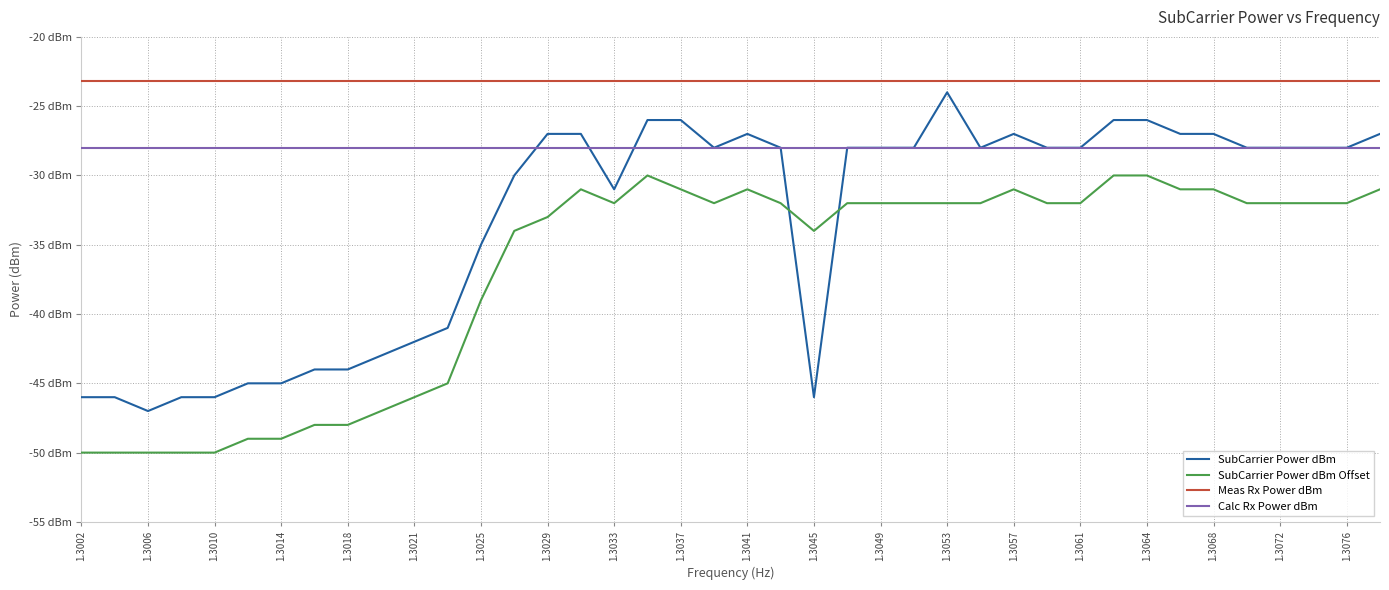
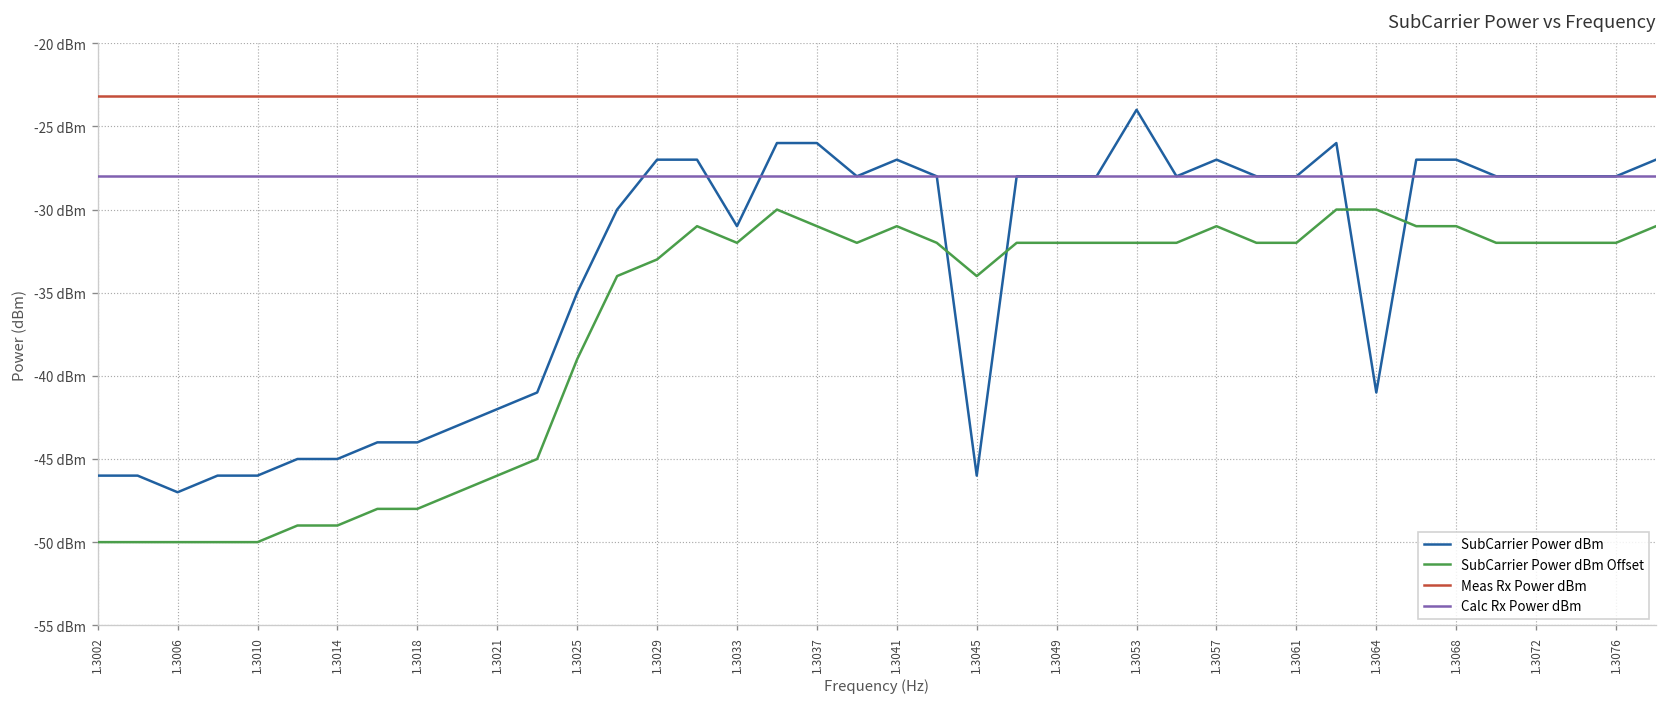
  {
    "SubCarrier Power dBm": {
      "1.3002": "-46 dBm",
      "1.3006": "-47 dBm",
      "1.3010": "-46 dBm",
      "1.3014": "-45 dBm",
      "1.3018": "-44 dBm",
      "1.3021": "-42 dBm",
      "1.3025": "-35 dBm",
      "1.3029": "-27 dBm",
      "1.3033": "-31 dBm",
      "1.3037": "-26 dBm",
      "1.3041": "-27 dBm",
      "1.3045": "-46 dBm",
      "1.3053": "-24 dBm",
      "1.3057": "-27 dBm",
-     "1.3064": "-26 dBm",
+     "1.3064": "-41 dBm",
      "1.3068": "-27 dBm"
    },
    "SubCarrier Power dBm Offset": {
      "1.3002": "-50 dBm",
      "1.3006": "-50 dBm",
      "1.3010": "-50 dBm",
      "1.3014": "-49 dBm",
      "1.3018": "-48 dBm",
      "1.3021": "-46 dBm",
      "1.3025": "-39 dBm",
      "1.3029": "-33 dBm",
      "1.3033": "-32 dBm",
      "1.3037": "-31 dBm",
      "1.3041": "-31 dBm",
      "1.3045": "-34 dBm",
      "1.3049": "-32 dBm",
      "1.3053": "-32 dBm",
      "1.3057": "-31 dBm",
      "1.3061": "-32 dBm",
      "1.3064": "-30 dBm",
      "1.3068": "-31 dBm",
      "1.3072": "-32 dBm",
      "1.3076": "-32 dBm"
    },
    "Meas Rx Power dBm": {
      "1.3002": "-23 dBm",
      "1.3006": "-23 dBm",
      "1.3010": "-23 dBm",
      "1.3014": "-23 dBm",
      "1.3018": "-23 dBm",
      "1.3021": "-23 dBm",
      "1.3025": "-23 dBm",
      "1.3029": "-23 dBm",
      "1.3033": "-23 dBm",
      "1.3037": "-23 dBm",
      "1.3041": "-23 dBm",
      "1.3045": "-23 dBm",
      "1.3049": "-23 dBm",
      "1.3053": "-23 dBm",
      "1.3057": "-23 dBm",
      "1.3061": "-23 dBm",
      "1.3064": "-23 dBm",
      "1.3068": "-23 dBm",
      "1.3072": "-23 dBm",
      "1.3076": "-23 dBm"
    },
    "Calc Rx Power dBm": {
      "1.3002": "-28 dBm",
      "1.3006": "-28 dBm",
      "1.3010": "-28 dBm",
      "1.3014": "-28 dBm",
      "1.3018": "-28 dBm",
      "1.3021": "-28 dBm",
      "1.3025": "-28 dBm",
      "1.3029": "-28 dBm",
      "1.3033": "-28 dBm",
      "1.3037": "-28 dBm",
      "1.3041": "-28 dBm",
      "1.3045": "-28 dBm",
      "1.3053": "-28 dBm",
      "1.3057": "-28 dBm",
      "1.3064": "-28 dBm",
      "1.3068": "-28 dBm"
    }
  }
